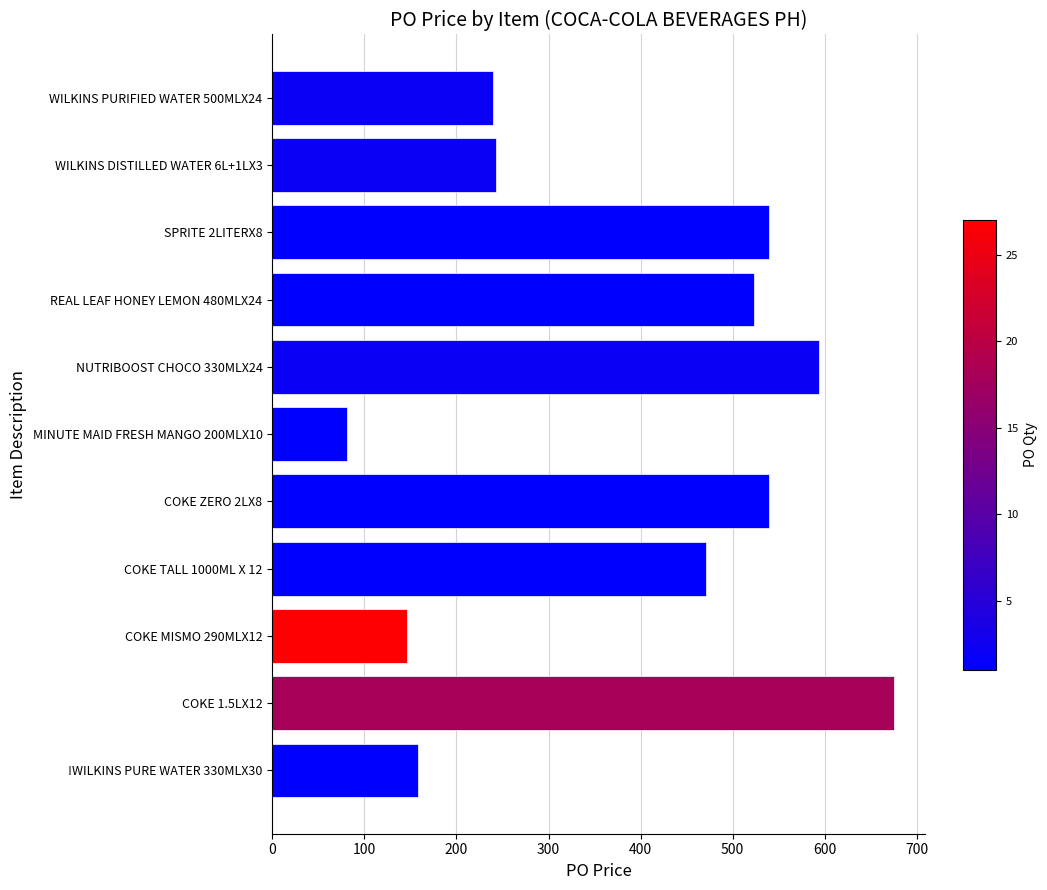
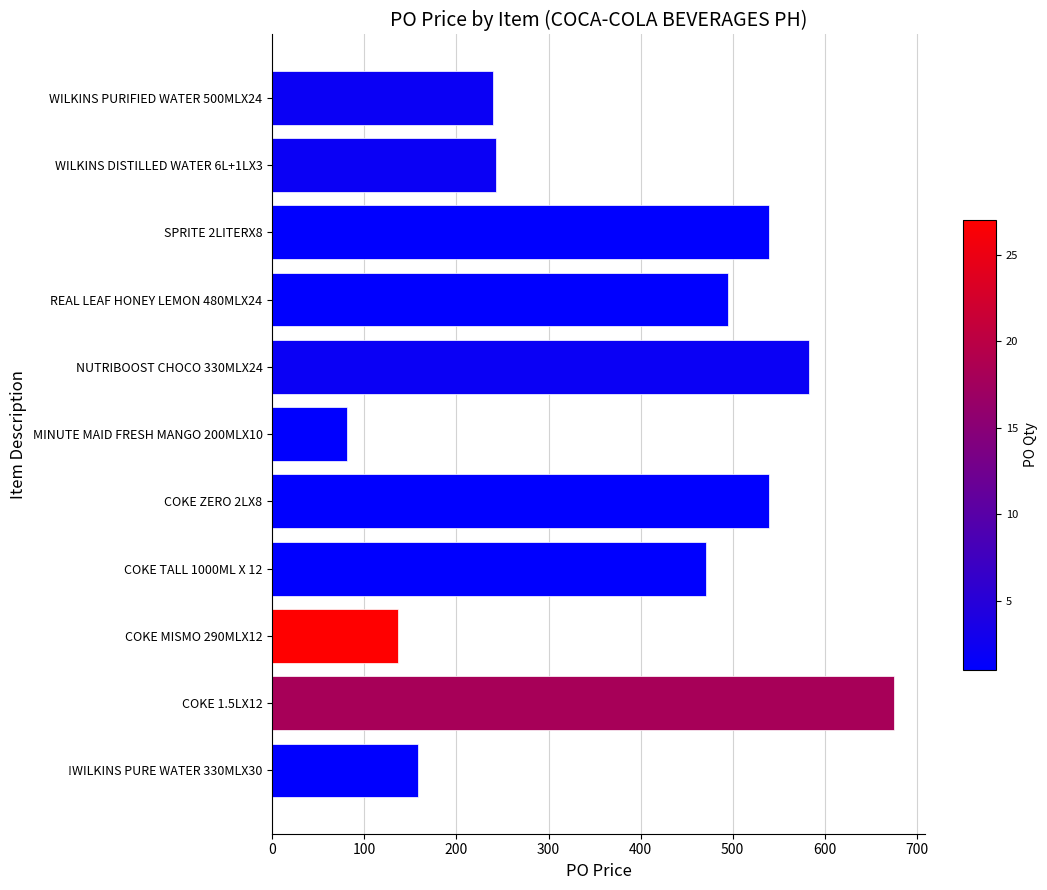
  {
    "WILKINS PURIFIED WATER 500MLX24": 240,
    "WILKINS DISTILLED WATER 6L+1LX3": 240,
    "SPRITE 2LITERX8": 540,
-   "REAL LEAF HONEY LEMON 480MLX24": 520,
-   "NUTRIBOOST CHOCO 330MLX24": 590,
+   "REAL LEAF HONEY LEMON 480MLX24": 500,
+   "NUTRIBOOST CHOCO 330MLX24": 580,
    "MINUTE MAID FRESH MANGO 200MLX10": 80,
    "COKE ZERO 2LX8": 540,
    "COKE TALL 1000ML X 12": 470,
-   "COKE MISMO 290MLX12": 150,
+   "COKE MISMO 290MLX12": 140,
    "COKE 1.5LX12": 680,
    "!WILKINS PURE WATER 330MLX30": 160
  }
